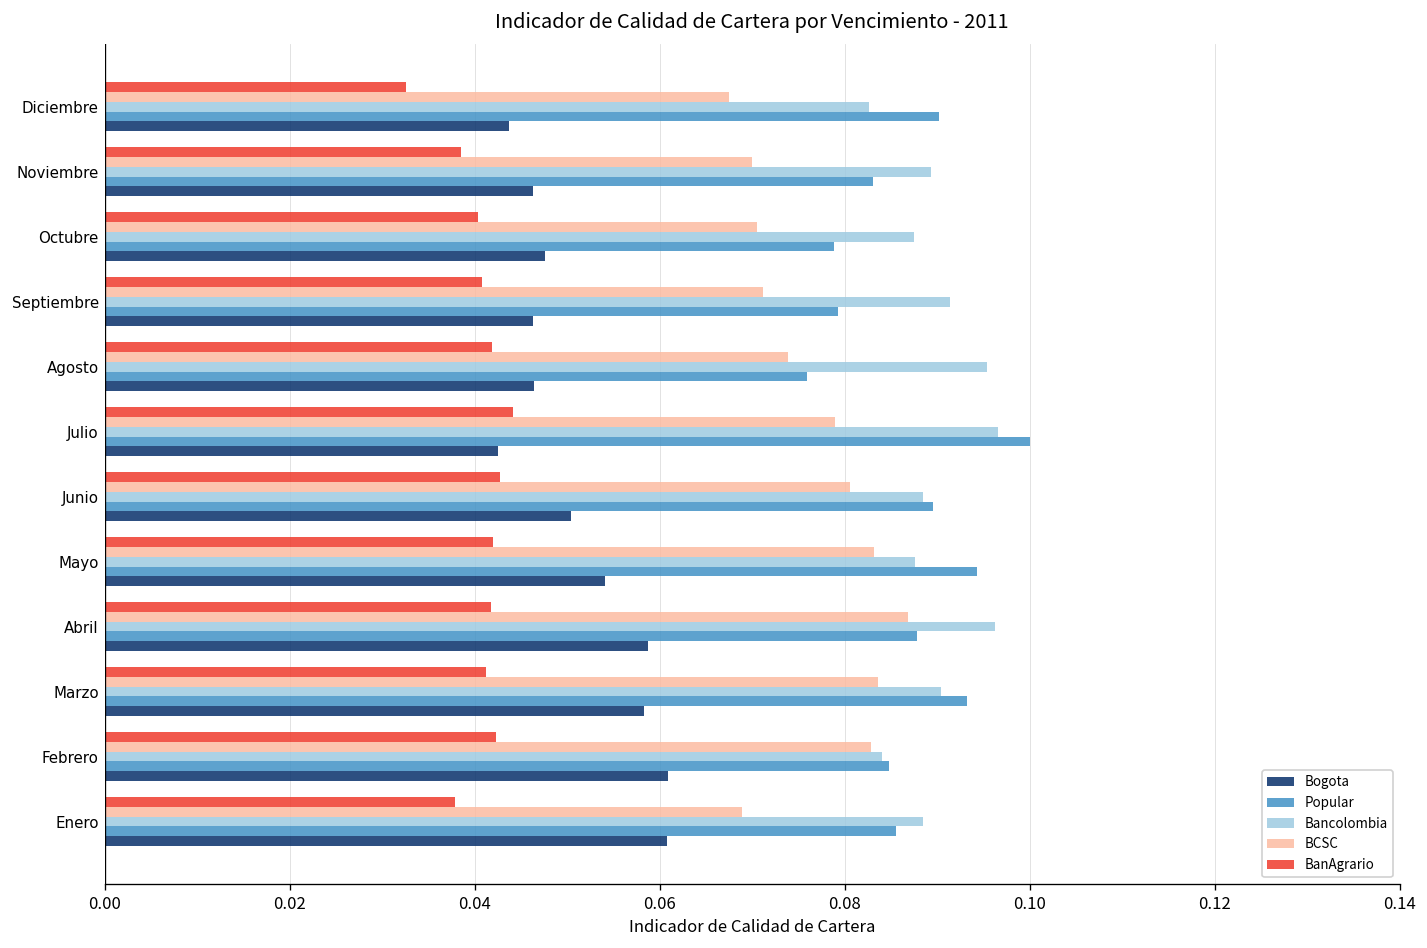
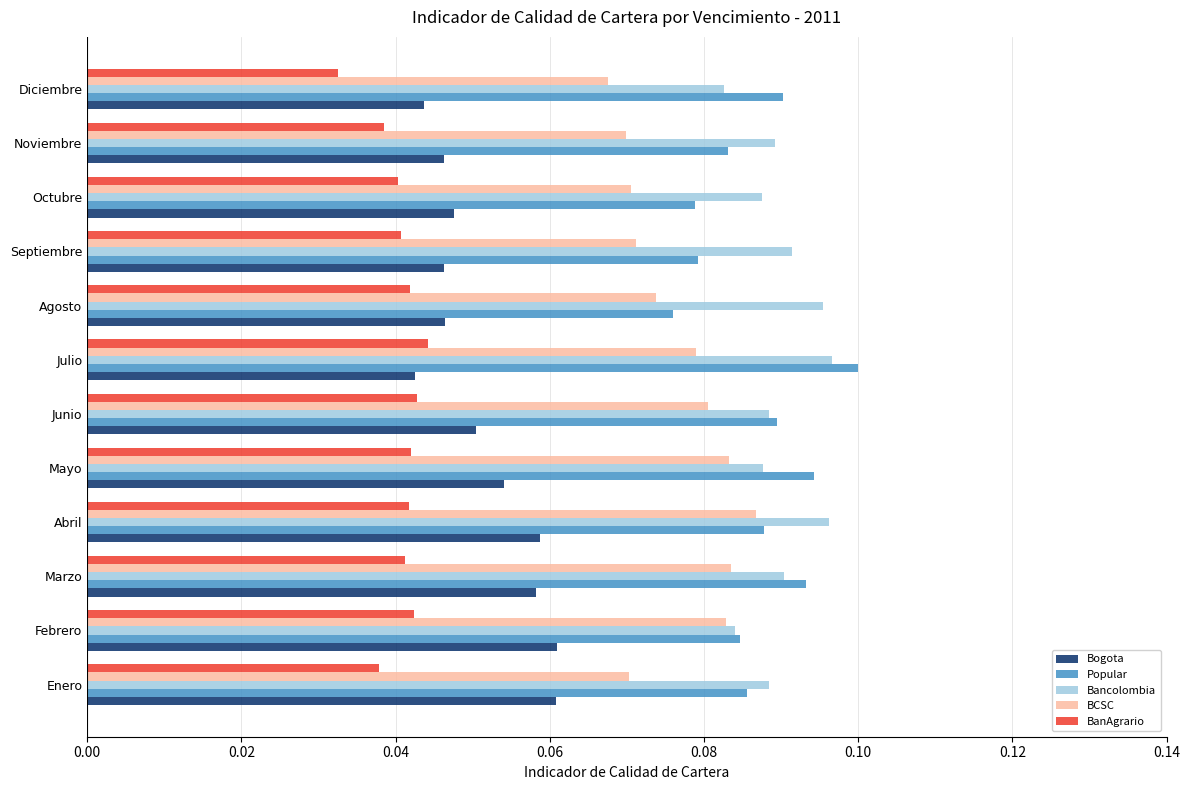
  {
    "Bogota": {
      "Diciembre": 0.044,
      "Noviembre": 0.046,
      "Octubre": 0.048,
      "Septiembre": 0.046,
      "Agosto": 0.046,
      "Julio": 0.043,
      "Junio": 0.050,
      "Mayo": 0.054,
      "Abril": 0.059,
      "Marzo": 0.058,
      "Febrero": 0.061,
      "Enero": 0.061
    },
    "Popular": {
      "Diciembre": 0.090,
      "Noviembre": 0.083,
      "Octubre": 0.079,
      "Septiembre": 0.079,
      "Agosto": 0.076,
      "Julio": 0.100,
      "Junio": 0.090,
      "Mayo": 0.094,
      "Abril": 0.088,
      "Marzo": 0.093,
      "Febrero": 0.085,
      "Enero": 0.086
    },
    "Bancolombia": {
      "Diciembre": 0.083,
      "Noviembre": 0.089,
      "Octubre": 0.087,
      "Septiembre": 0.091,
      "Agosto": 0.095,
      "Julio": 0.097,
      "Junio": 0.088,
      "Mayo": 0.088,
      "Abril": 0.096,
      "Marzo": 0.090,
      "Febrero": 0.084,
      "Enero": 0.088
    },
    "BCSC": {
      "Diciembre": 0.067,
      "Noviembre": 0.070,
      "Octubre": 0.071,
      "Septiembre": 0.071,
      "Agosto": 0.074,
      "Julio": 0.079,
      "Junio": 0.081,
      "Mayo": 0.083,
      "Abril": 0.087,
      "Marzo": 0.084,
      "Febrero": 0.083,
-     "Enero": 0.069
+     "Enero": 0.070
    },
    "BanAgrario": {
      "Diciembre": 0.033,
      "Noviembre": 0.039,
      "Octubre": 0.040,
      "Septiembre": 0.041,
      "Agosto": 0.042,
      "Julio": 0.044,
      "Junio": 0.043,
      "Mayo": 0.042,
      "Abril": 0.042,
      "Marzo": 0.041,
      "Febrero": 0.042,
      "Enero": 0.038
    }
  }
